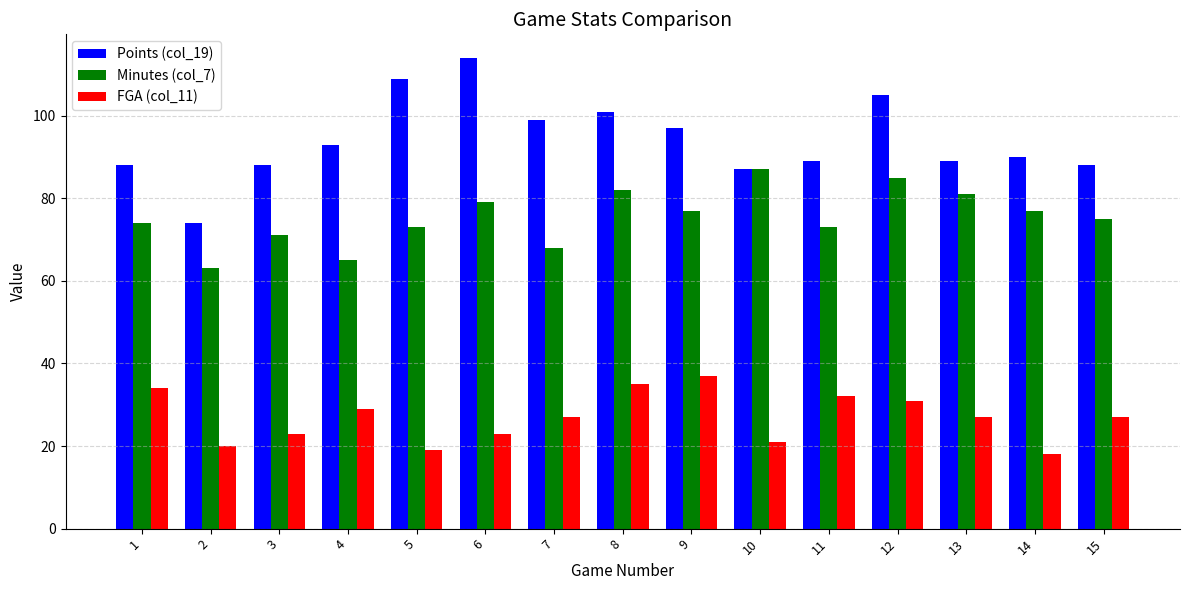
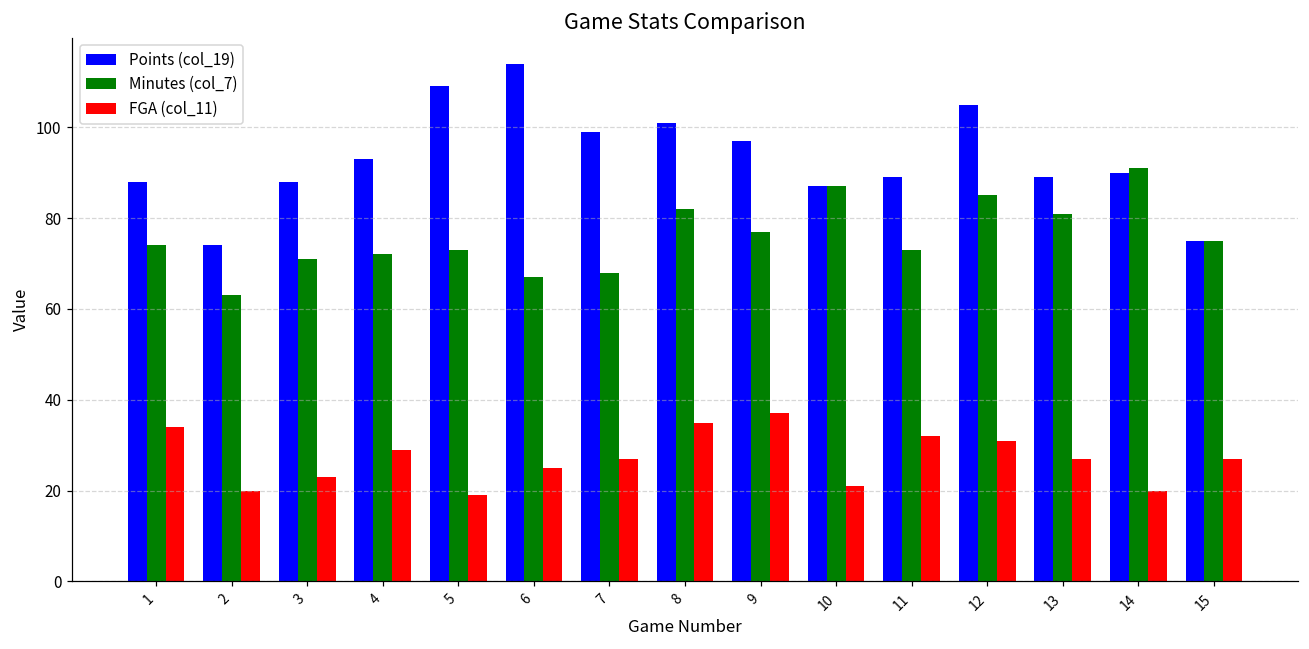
  {
    "Points (col_19)": {
      "1": 88,
      "2": 74,
      "3": 88,
      "4": 93,
      "5": 109,
      "6": 114,
      "7": 99,
      "8": 101,
      "9": 97,
      "10": 87,
      "11": 89,
      "12": 105,
      "13": 89,
      "14": 90,
-     "15": 88
+     "15": 75
    },
    "Minutes (col_7)": {
      "1": 74,
      "2": 63,
      "3": 71,
-     "4": 65,
+     "4": 72,
      "5": 73,
-     "6": 79,
+     "6": 67,
      "7": 68,
      "8": 82,
      "9": 77,
      "10": 87,
      "11": 73,
      "12": 85,
      "13": 81,
-     "14": 77,
+     "14": 91,
      "15": 75
    },
    "FGA (col_11)": {
      "1": 34,
      "2": 20,
      "3": 23,
      "4": 29,
      "5": 19,
-     "6": 23,
+     "6": 25,
      "7": 27,
      "8": 35,
      "9": 37,
      "10": 21,
      "11": 32,
      "12": 31,
      "13": 27,
-     "14": 18,
+     "14": 20,
      "15": 27
    }
  }
